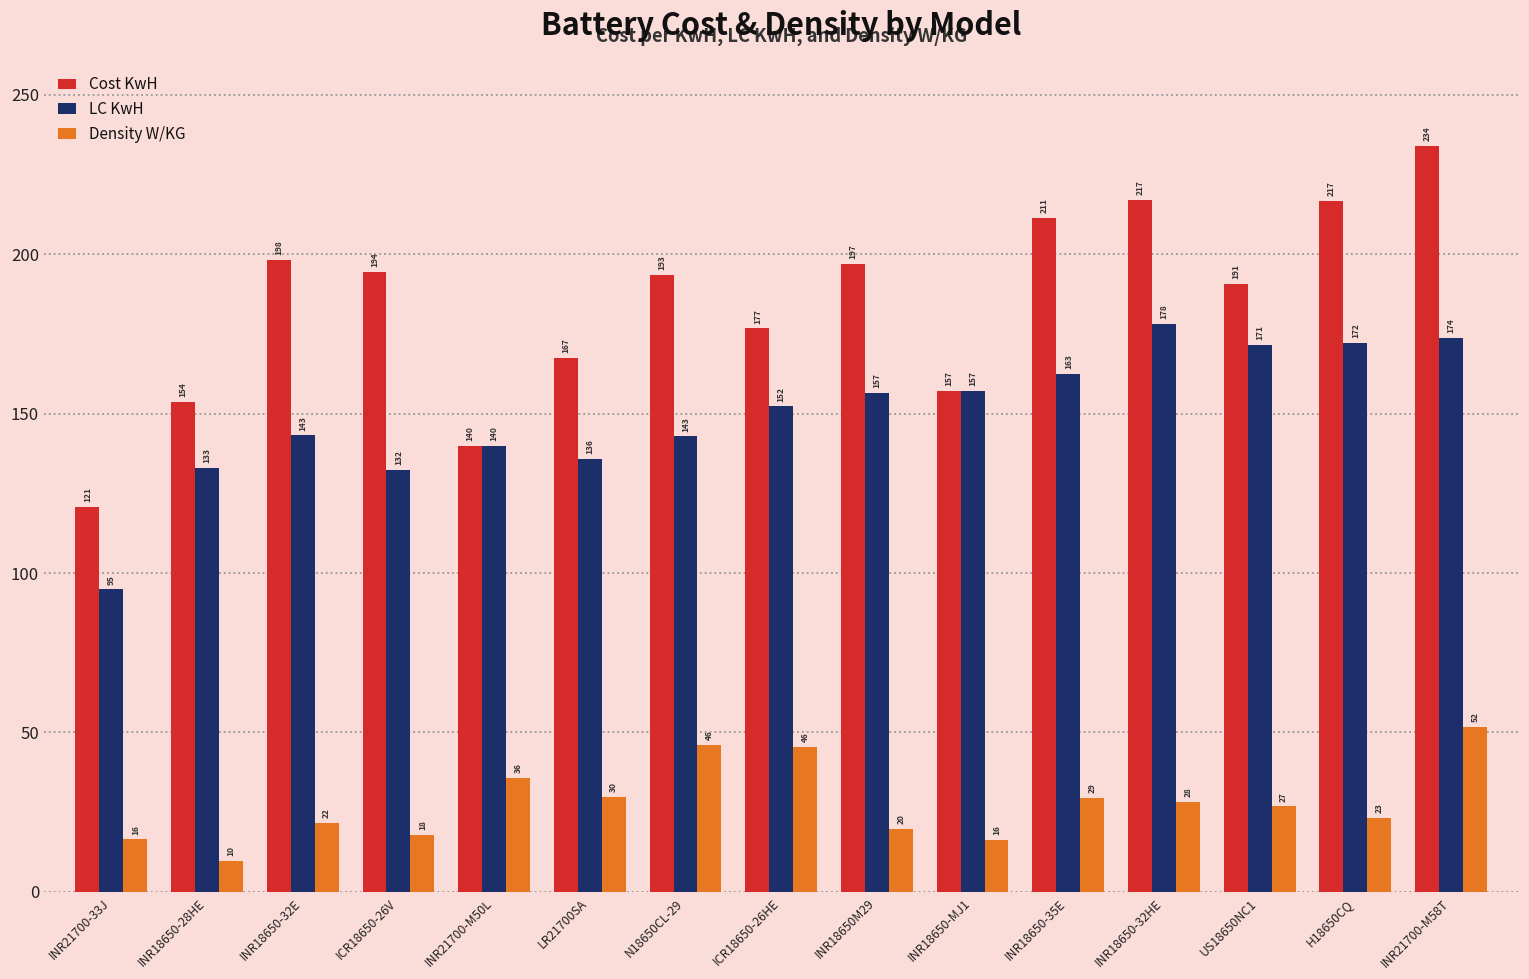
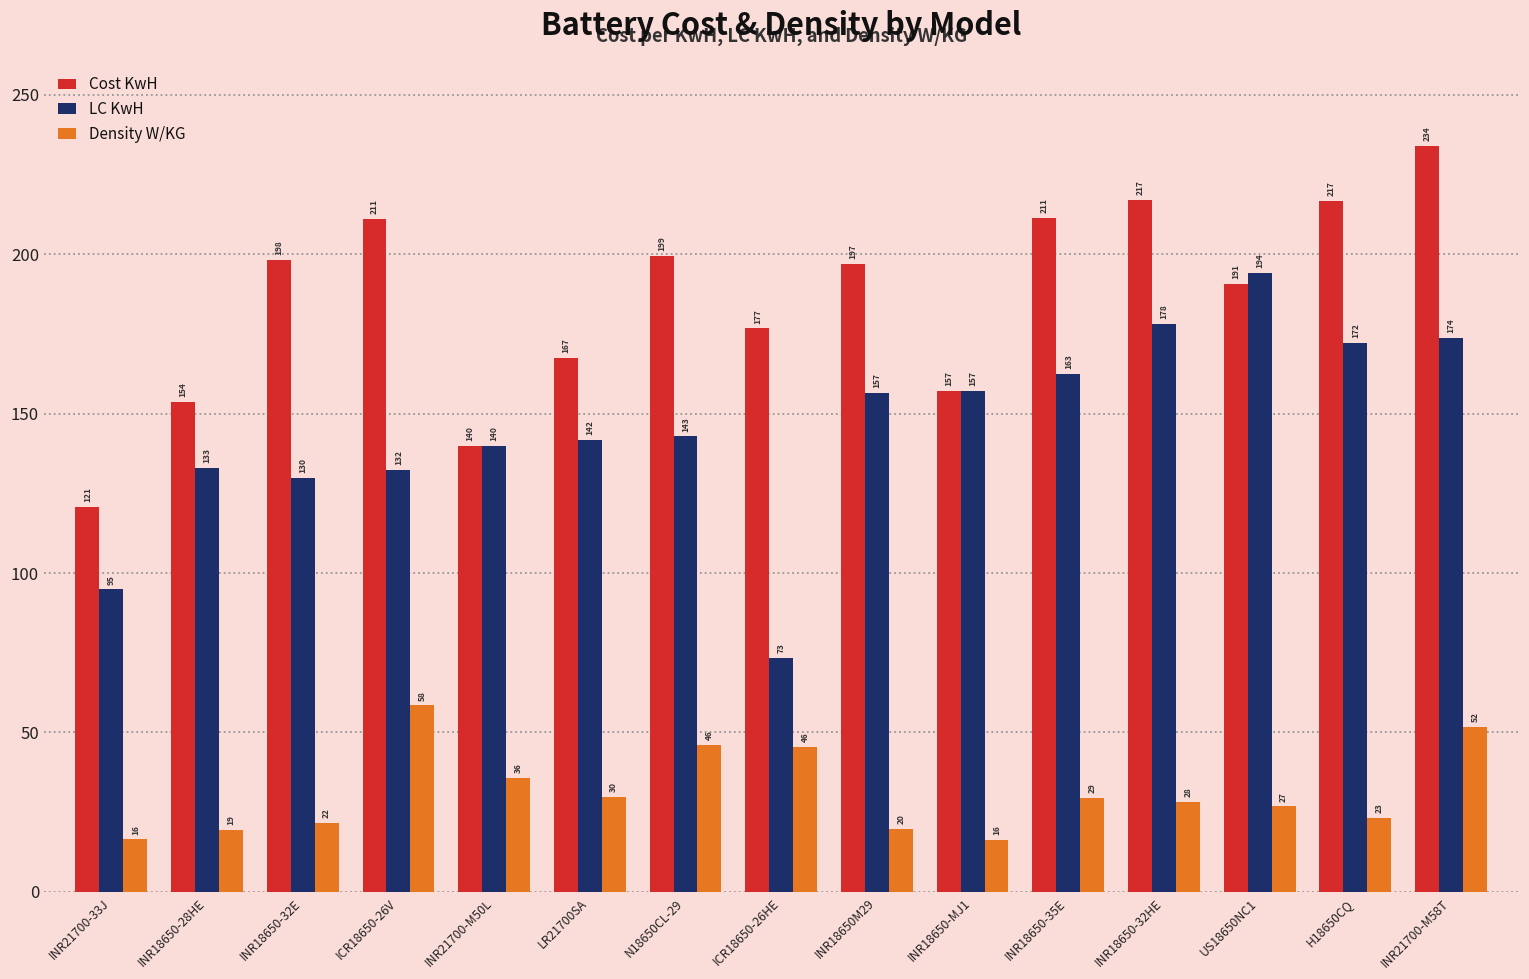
  {
    "Cost KwH": {
      "INR21700-33J": 121,
      "INR18650-28HE": 154,
      "INR18650-32E": 198,
-     "ICR18650-26V": 194,
+     "ICR18650-26V": 211,
      "INR21700-M50L": 140,
      "LR21700SA": 167,
-     "N18650CL-29": 193,
+     "N18650CL-29": 199,
      "ICR18650-26HE": 177,
      "INR18650M29": 197,
      "INR18650-MJ1": 157,
      "INR18650-35E": 211,
      "INR18650-32HE": 217,
      "US18650NC1": 191,
      "H18650CQ": 217,
      "INR21700-M58T": 234
    },
    "LC KwH": {
      "INR21700-33J": 95,
      "INR18650-28HE": 133,
-     "INR18650-32E": 143,
+     "INR18650-32E": 130,
      "ICR18650-26V": 132,
      "INR21700-M50L": 140,
-     "LR21700SA": 136,
+     "LR21700SA": 142,
      "N18650CL-29": 143,
-     "ICR18650-26HE": 152,
+     "ICR18650-26HE": 73,
      "INR18650M29": 157,
      "INR18650-MJ1": 157,
      "INR18650-35E": 163,
      "INR18650-32HE": 178,
-     "US18650NC1": 171,
+     "US18650NC1": 194,
      "H18650CQ": 172,
      "INR21700-M58T": 174
    },
    "Density W/KG": {
      "INR21700-33J": 16,
-     "INR18650-28HE": 10,
+     "INR18650-28HE": 19,
      "INR18650-32E": 22,
-     "ICR18650-26V": 18,
+     "ICR18650-26V": 58,
      "INR21700-M50L": 36,
      "LR21700SA": 30,
      "N18650CL-29": 46,
      "ICR18650-26HE": 46,
      "INR18650M29": 20,
      "INR18650-MJ1": 16,
      "INR18650-35E": 29,
      "INR18650-32HE": 28,
      "US18650NC1": 27,
      "H18650CQ": 23,
      "INR21700-M58T": 52
    }
  }
